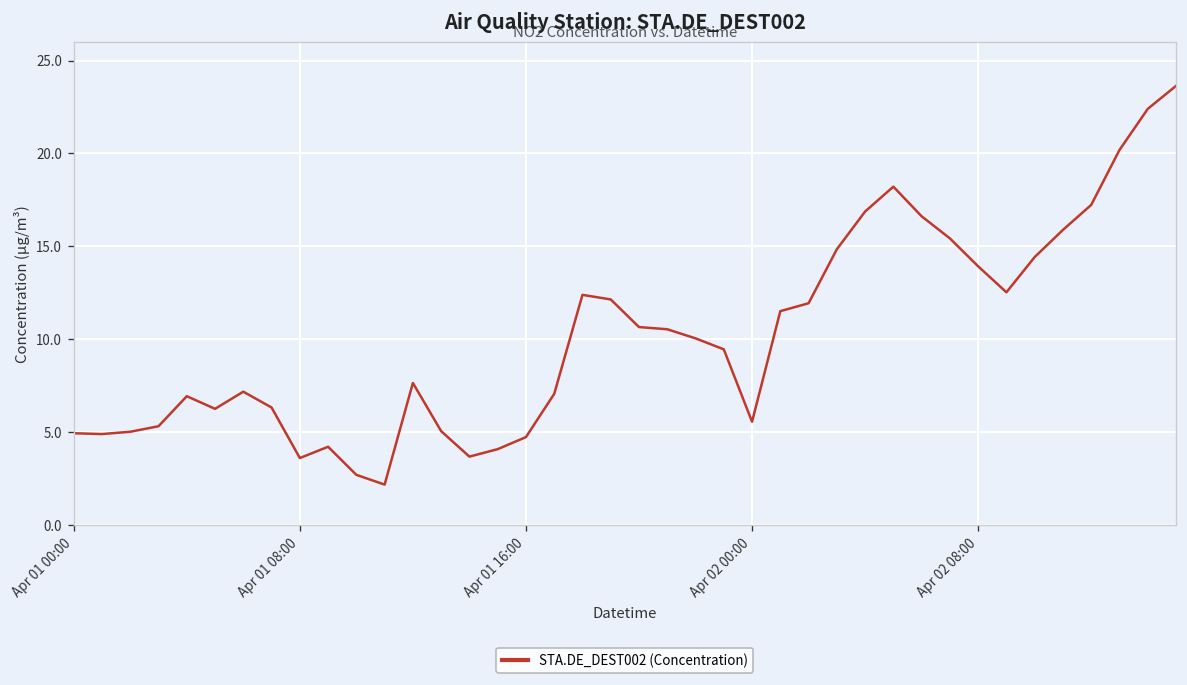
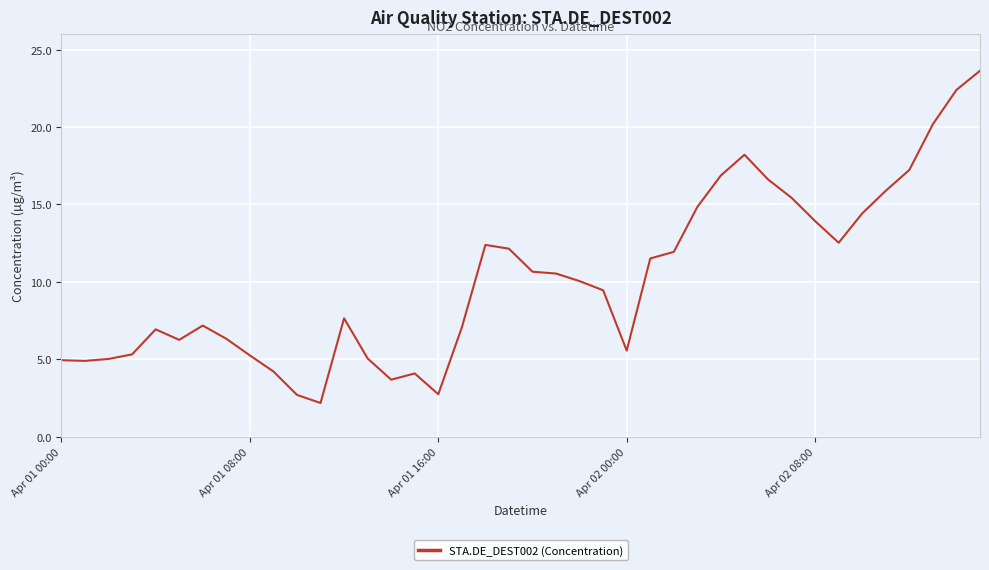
  {
    "Apr 01 00:00": 4.9,
-   "Apr 01 08:00": 3.6,
-   "Apr 01 16:00": 4.7,
+   "Apr 01 08:00": 5.3,
+   "Apr 01 16:00": 2.7,
    "Apr 02 00:00": 5.6,
    "Apr 02 08:00": 13.9
  }
